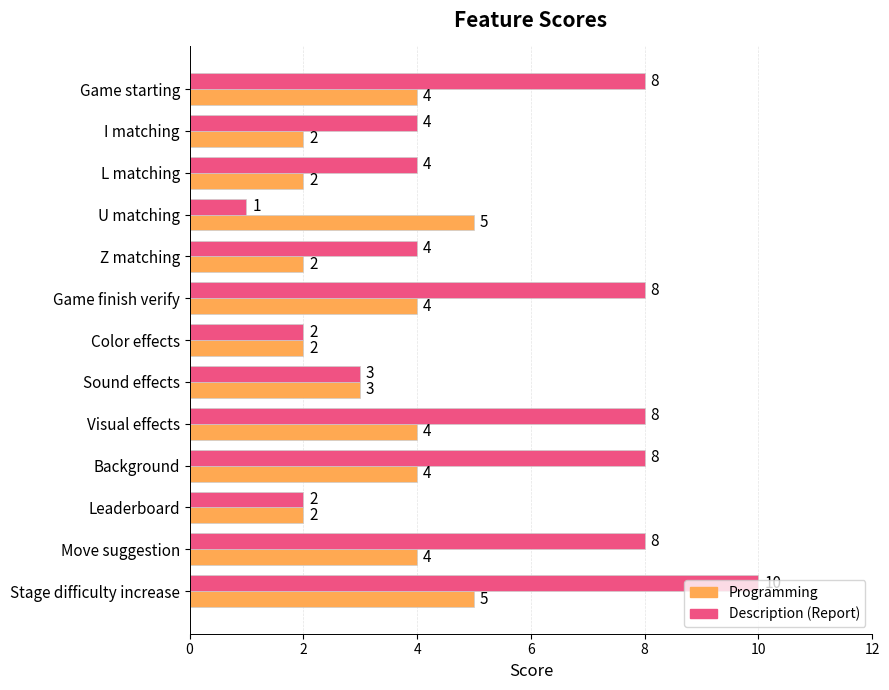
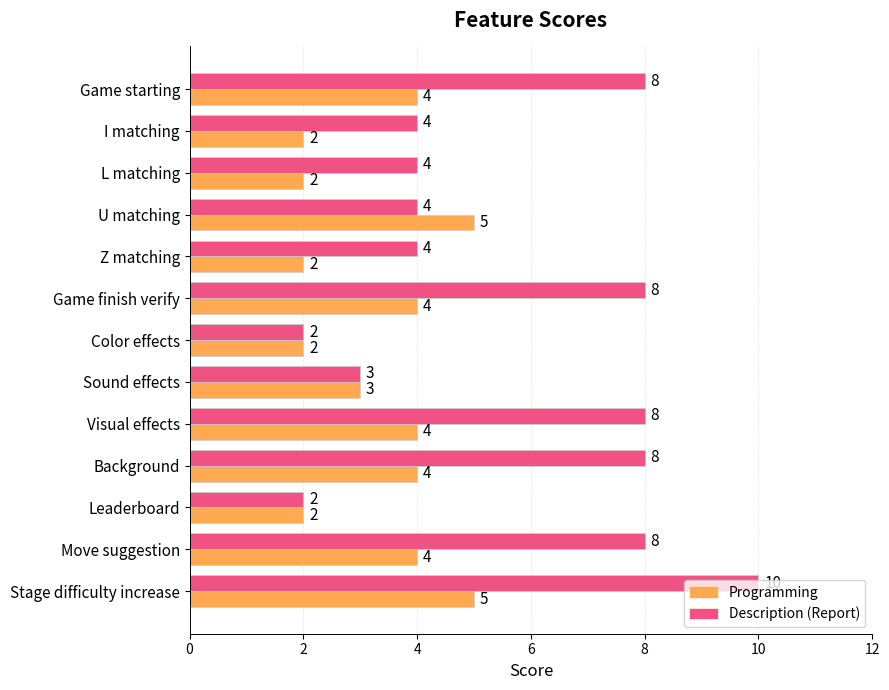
  {
    "Programming": {
      "Game starting": 4,
      "I matching": 2,
      "L matching": 2,
      "U matching": 5,
      "Z matching": 2,
      "Game finish verify": 4,
      "Color effects": 2,
      "Sound effects": 3,
      "Visual effects": 4,
      "Background": 4,
      "Leaderboard": 2,
      "Move suggestion": 4,
      "Stage difficulty increase": 5
    },
    "Description (Report)": {
      "Game starting": 8,
      "I matching": 4,
      "L matching": 4,
-     "U matching": 1,
+     "U matching": 4,
      "Z matching": 4,
      "Game finish verify": 8,
      "Color effects": 2,
      "Sound effects": 3,
      "Visual effects": 8,
      "Background": 8,
      "Leaderboard": 2,
      "Move suggestion": 8
    }
  }
